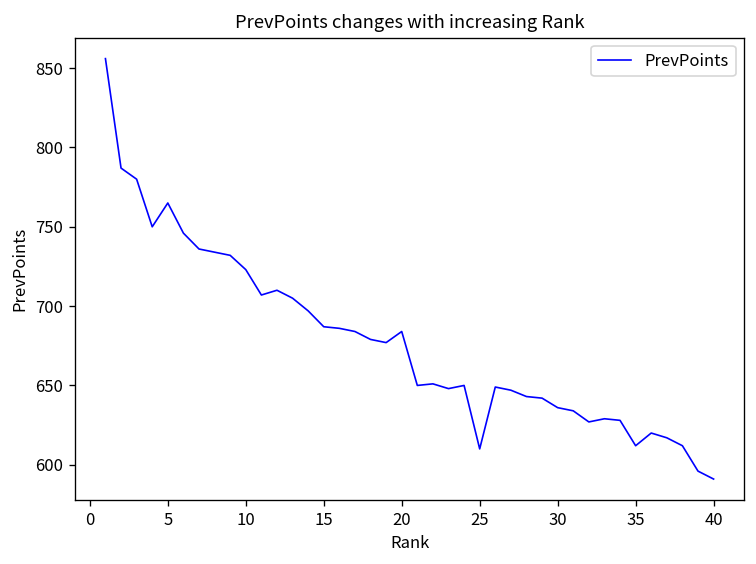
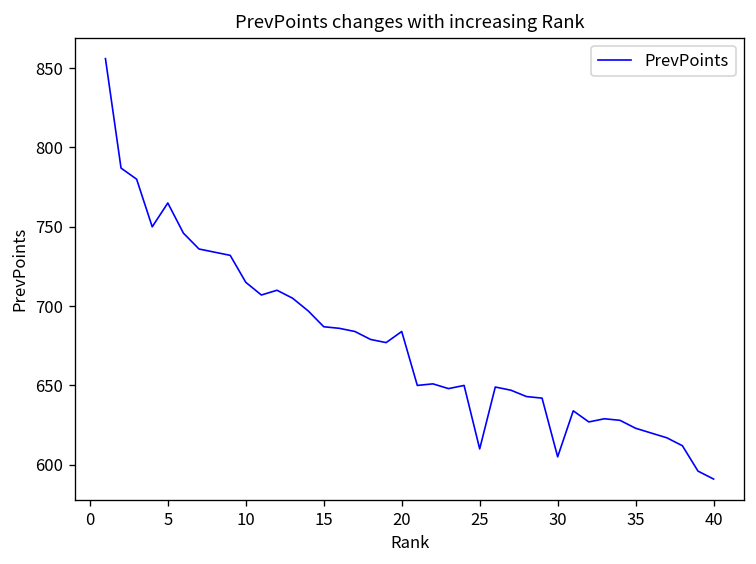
  {
    "5": 765,
-   "10": 723,
+   "10": 715,
    "15": 687,
    "20": 684,
    "25": 610,
-   "30": 636,
-   "35": 612,
+   "30": 605,
+   "35": 623,
    "40": 591
  }
